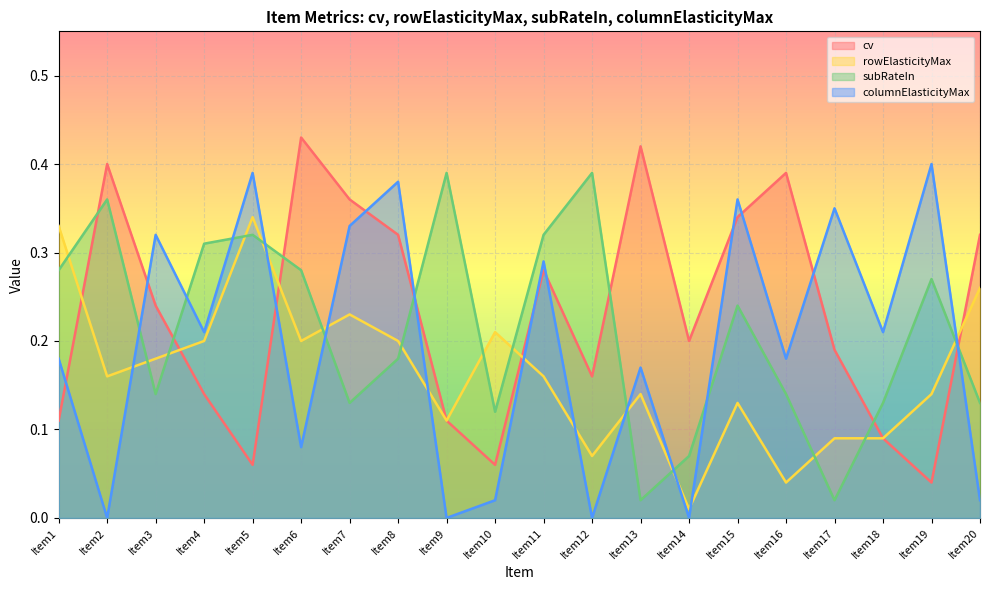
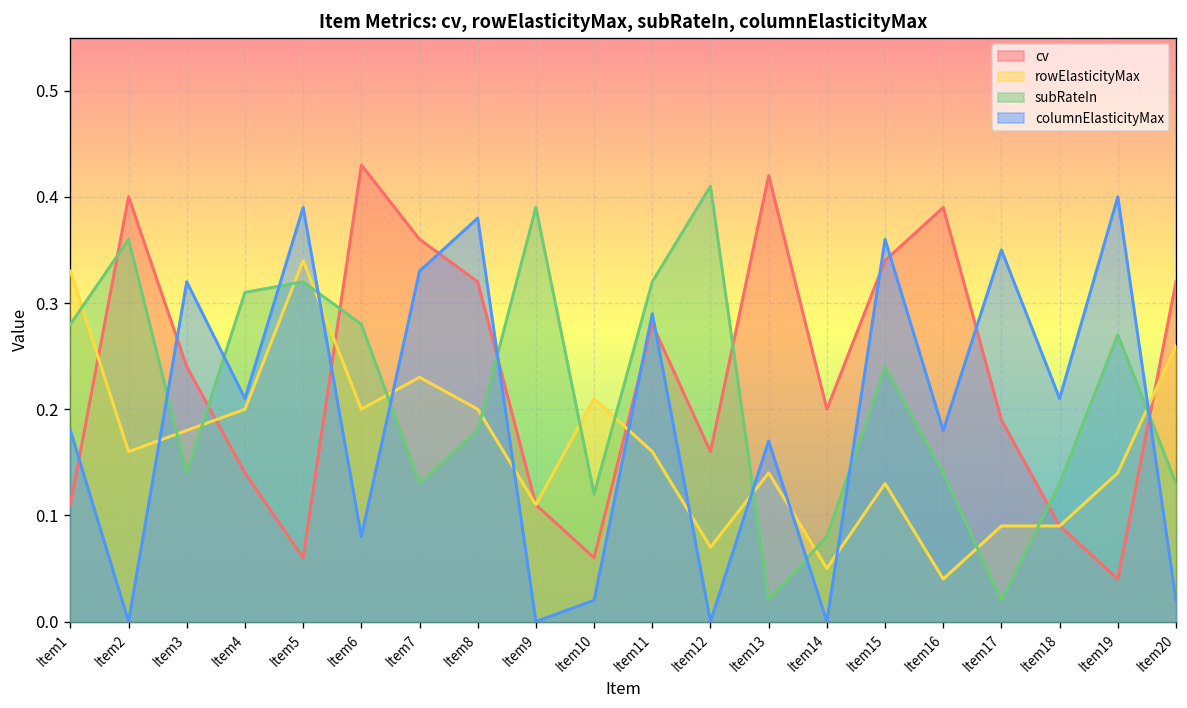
  {
    "cv": {
      "Item1": 0.11,
      "Item2": 0.40,
      "Item3": 0.24,
      "Item4": 0.14,
      "Item5": 0.06,
      "Item6": 0.43,
      "Item7": 0.36,
      "Item8": 0.32,
      "Item10": 0.06,
      "Item11": 0.28,
      "Item12": 0.16,
      "Item13": 0.42,
      "Item14": 0.20,
      "Item15": 0.34,
      "Item16": 0.39,
      "Item17": 0.19,
      "Item19": 0.04,
      "Item20": 0.32
    },
    "rowElasticityMax": {
      "Item1": 0.33,
      "Item2": 0.16,
      "Item3": 0.18,
      "Item4": 0.20,
      "Item5": 0.34,
      "Item6": 0.20,
      "Item7": 0.23,
      "Item8": 0.20,
      "Item10": 0.21,
      "Item11": 0.16,
      "Item12": 0.07,
      "Item13": 0.14,
-     "Item14": 0.01,
+     "Item14": 0.05,
      "Item15": 0.13,
      "Item16": 0.04,
      "Item17": 0.09,
      "Item19": 0.14,
      "Item20": 0.26
    },
    "subRateIn": {
      "Item1": 0.28,
      "Item2": 0.36,
      "Item3": 0.14,
      "Item4": 0.31,
      "Item5": 0.32,
      "Item6": 0.28,
      "Item7": 0.13,
      "Item8": 0.18,
      "Item9": 0.39,
      "Item10": 0.12,
      "Item11": 0.32,
-     "Item12": 0.39,
+     "Item12": 0.41,
      "Item13": 0.02,
-     "Item14": 0.07,
+     "Item14": 0.08,
      "Item15": 0.24,
      "Item16": 0.14,
      "Item17": 0.02,
      "Item18": 0.13,
      "Item19": 0.27,
      "Item20": 0.13
    },
    "columnElasticityMax": {
      "Item1": 0.18,
      "Item2": 0.00,
      "Item3": 0.32,
      "Item4": 0.21,
      "Item5": 0.39,
      "Item6": 0.08,
      "Item7": 0.33,
      "Item8": 0.38,
      "Item9": 0.00,
      "Item10": 0.02,
      "Item11": 0.29,
      "Item12": 0.00,
      "Item13": 0.17,
      "Item14": 0.00,
      "Item15": 0.36,
      "Item16": 0.18,
      "Item17": 0.35,
      "Item18": 0.21,
      "Item19": 0.40,
      "Item20": 0.02
    }
  }
